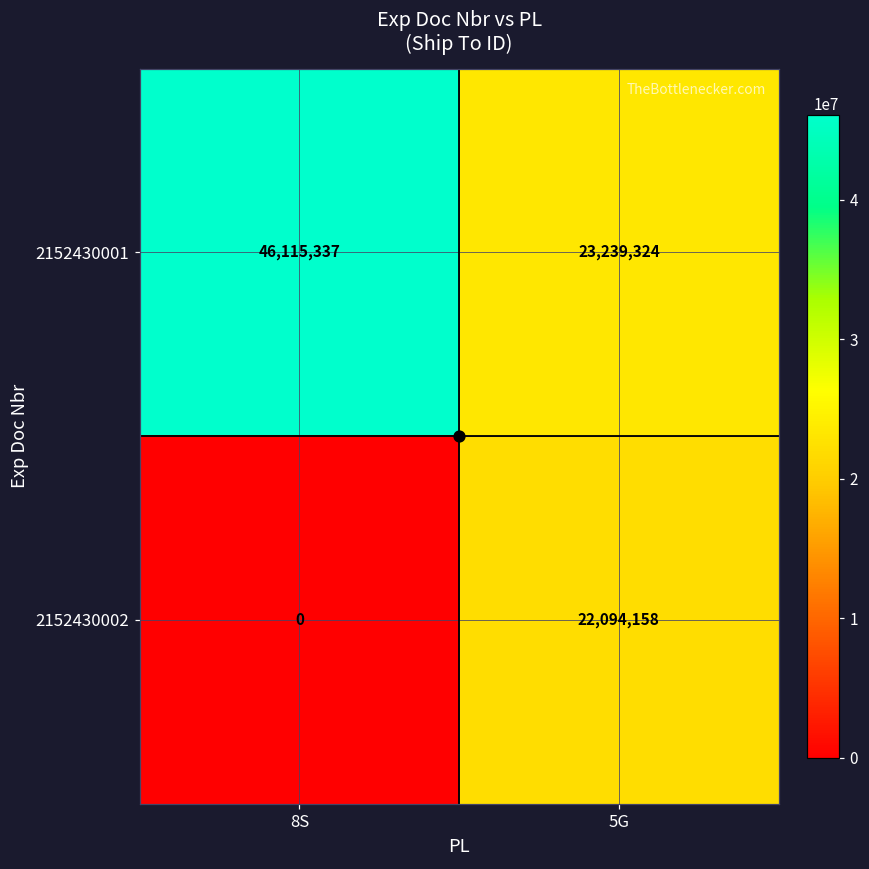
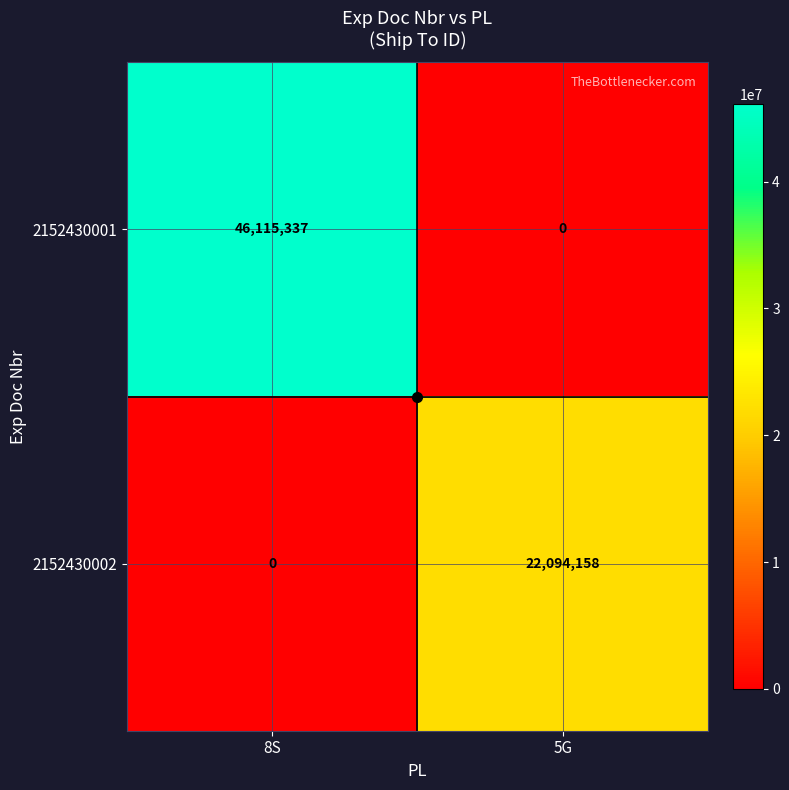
  {
    "2152430001": {
      "8S": "46,115,337",
-     "5G": "23,239,324"
+     "5G": "0"
    },
    "2152430002": {
      "8S": "0",
      "5G": "22,094,158"
    }
  }
